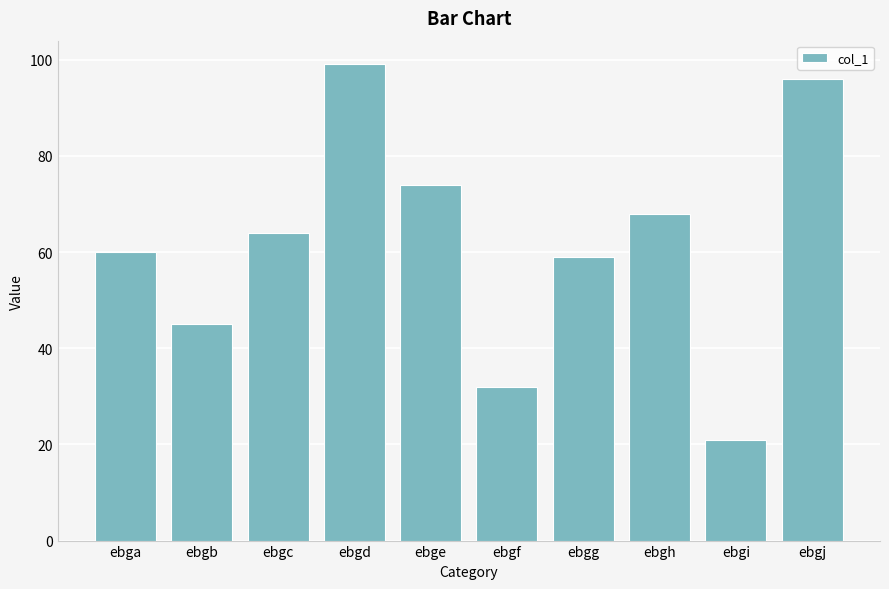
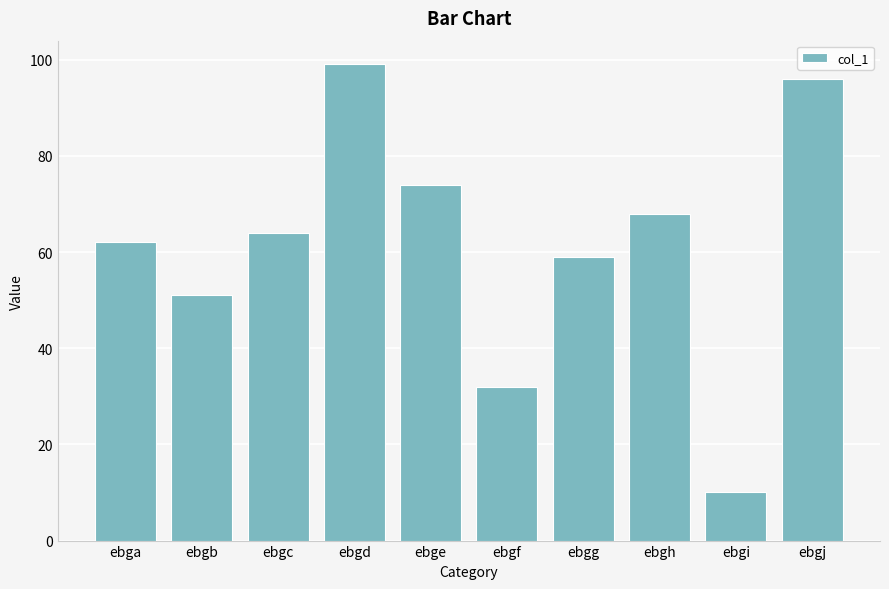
  {
-   "ebga": 60,
-   "ebgb": 45,
+   "ebga": 62,
+   "ebgb": 51,
    "ebgc": 64,
    "ebgd": 99,
    "ebge": 74,
    "ebgf": 32,
    "ebgg": 59,
    "ebgh": 68,
-   "ebgi": 21,
+   "ebgi": 10,
    "ebgj": 96
  }
